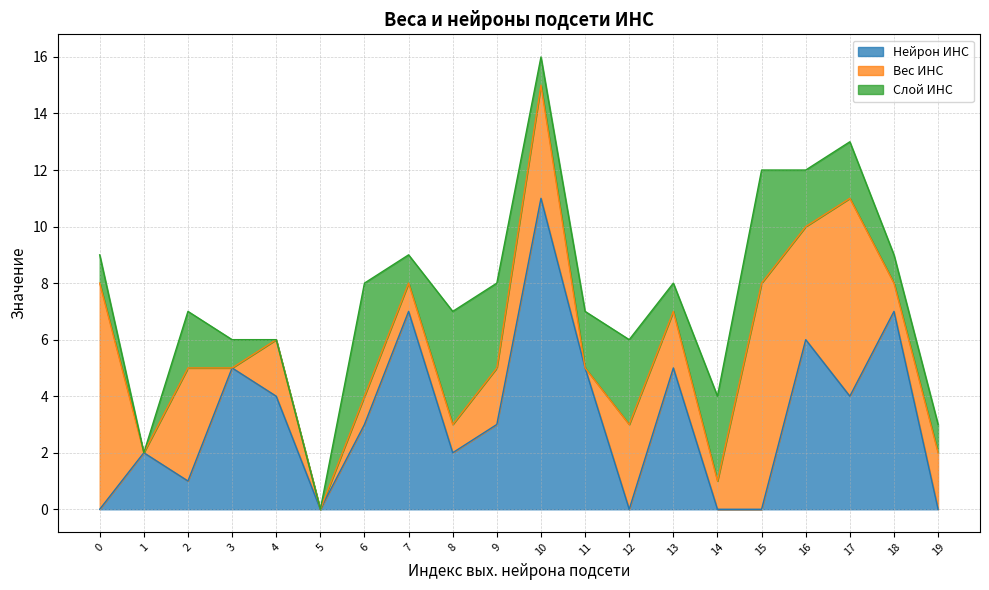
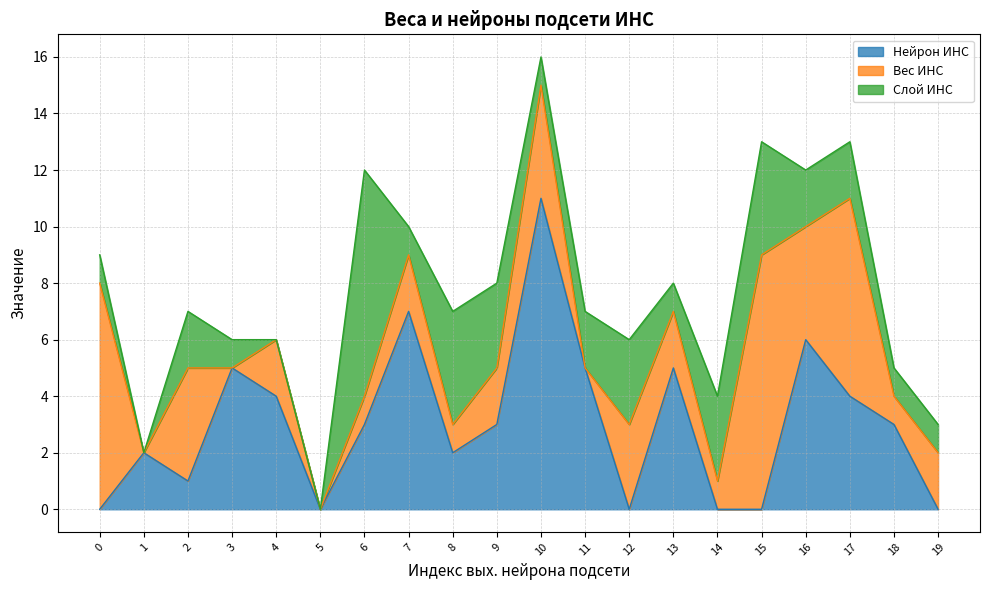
  {
    "Нейрон ИНС": {
      "0": 0,
      "2": 1,
      "4": 4,
      "6": 3,
      "7": 7,
      "8": 2,
      "9": 3,
      "10": 11,
      "12": 0,
      "13": 5,
      "14": 0,
      "15": 0,
      "16": 6,
      "17": 4,
-     "18": 7,
+     "18": 3,
      "19": 0
    },
    "Вес ИНС": {
      "0": 8,
      "2": 5,
      "6": 4,
-     "7": 1,
+     "7": 2,
      "8": 3,
      "9": 5,
      "10": 15,
      "12": 3,
      "13": 7,
      "14": 1,
-     "15": 8,
+     "15": 9,
      "16": 10,
      "17": 11,
      "19": 2
    },
    "Слой ИНС": {
      "0": 9,
      "2": 7,
      "3": 6,
-     "6": 4,
+     "6": 8,
      "8": 7,
      "9": 8,
      "10": 16,
      "11": 7,
      "12": 6,
      "13": 8,
      "14": 4,
      "16": 12,
      "17": 13,
      "19": 3
    }
  }
